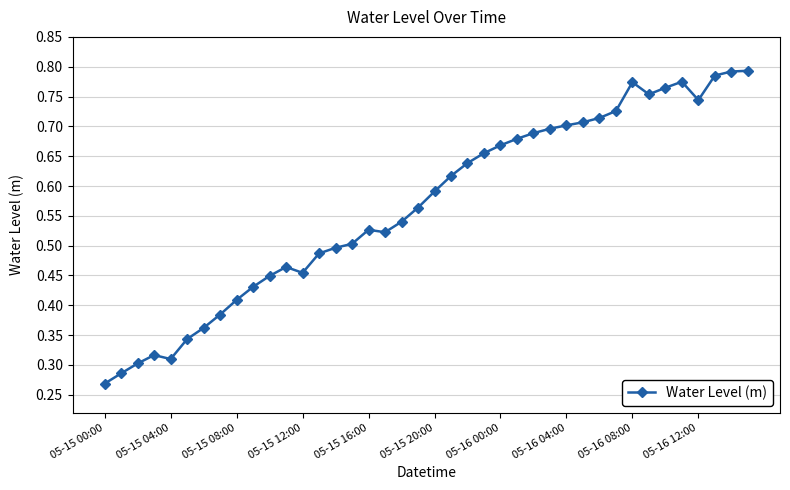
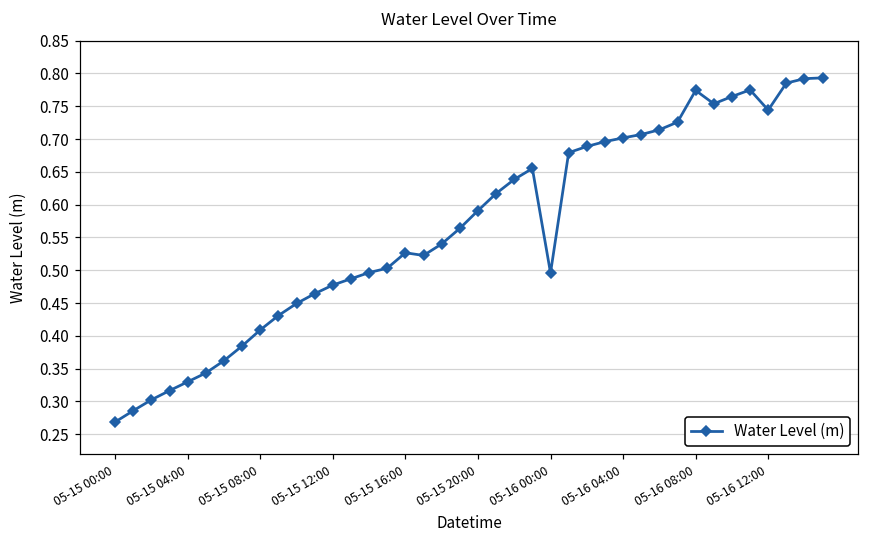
  {
    "05-15 00:00": 0.27,
-   "05-15 04:00": 0.31,
+   "05-15 04:00": 0.33,
    "05-15 08:00": 0.41,
-   "05-15 12:00": 0.45,
+   "05-15 12:00": 0.48,
    "05-15 16:00": 0.53,
    "05-15 20:00": 0.59,
-   "05-16 00:00": 0.67,
+   "05-16 00:00": 0.50,
    "05-16 04:00": 0.70,
    "05-16 08:00": 0.77,
    "05-16 12:00": 0.74
  }
